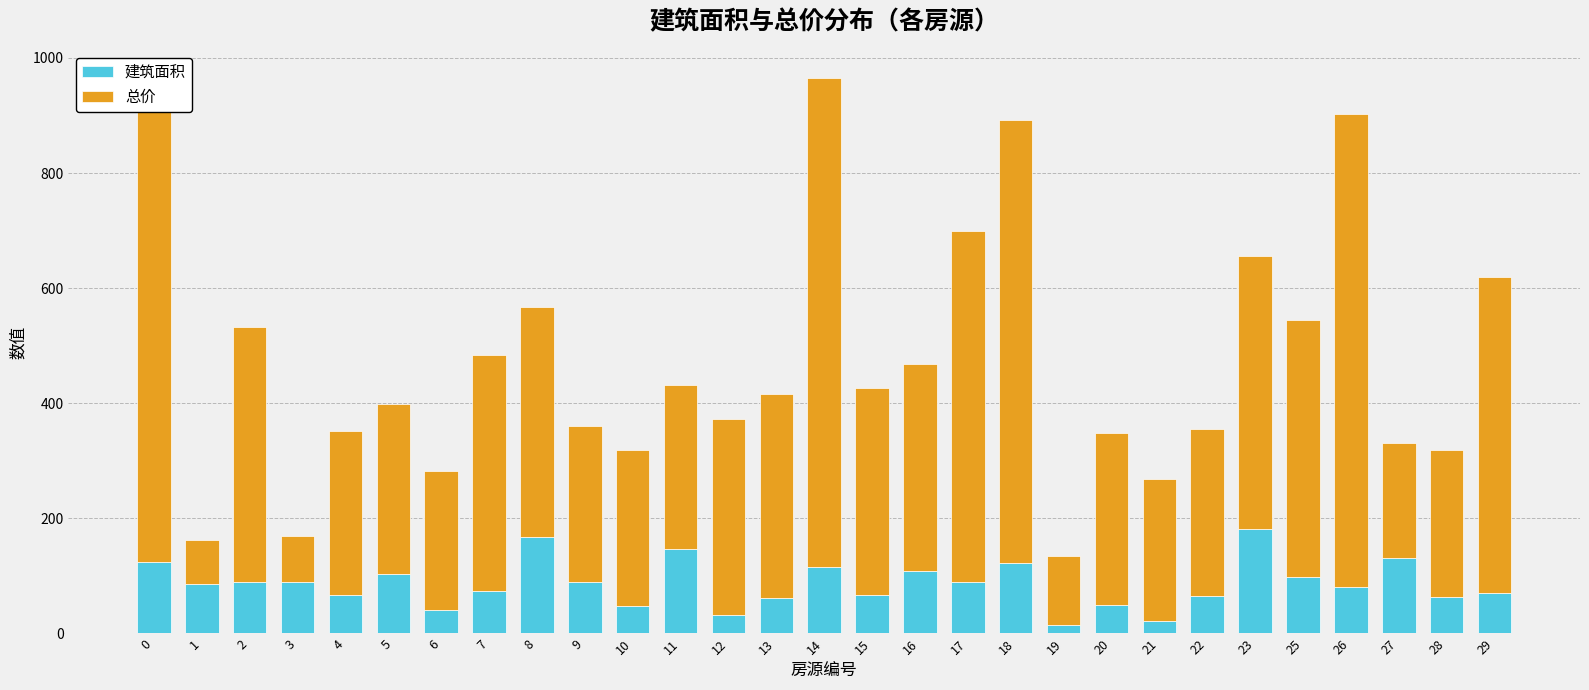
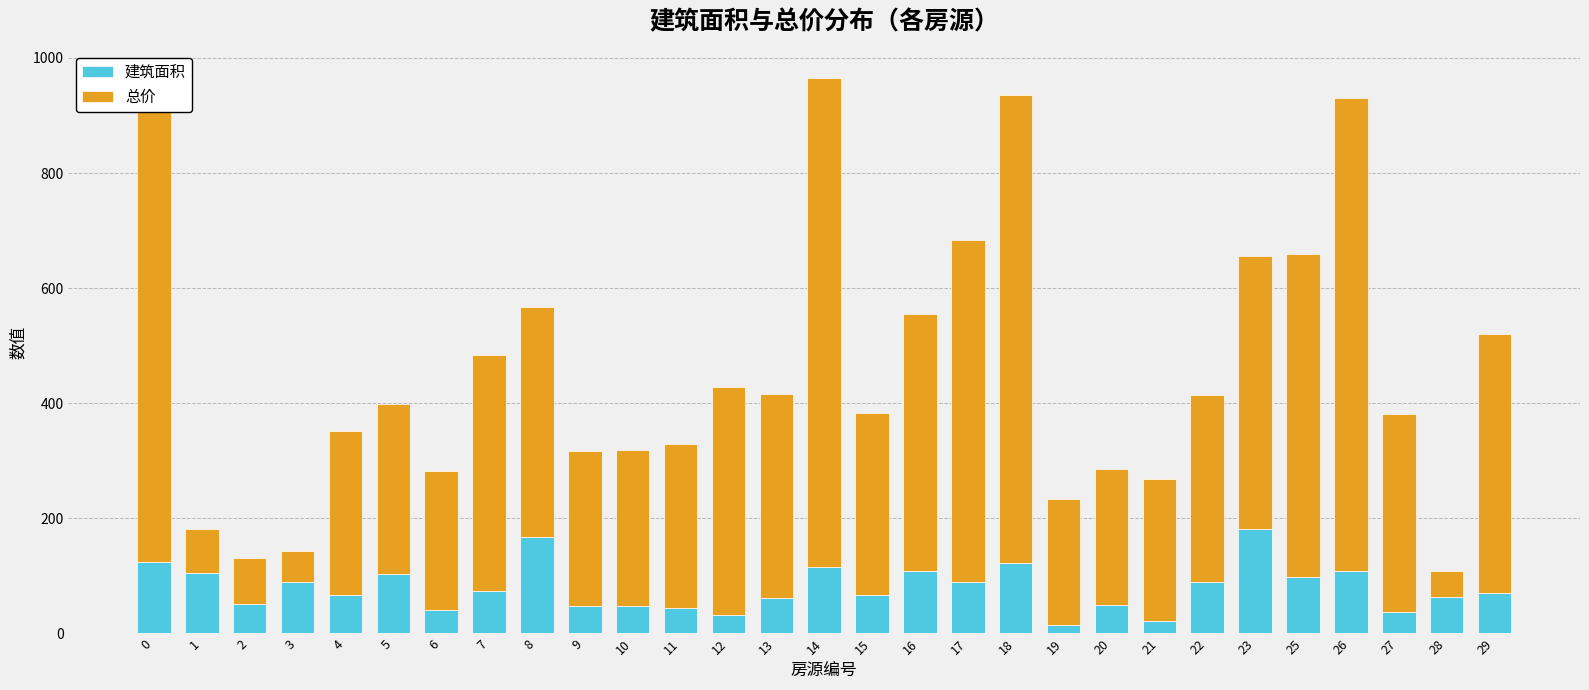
  {
    "建筑面积": {
      "0": 120,
-     "1": 90,
-     "2": 90,
+     "1": 110,
+     "2": 50,
      "3": 90,
      "4": 70,
      "5": 100,
      "6": 40,
      "7": 70,
      "8": 170,
-     "9": 90,
+     "9": 50,
      "10": 50,
-     "11": 150,
+     "11": 40,
      "12": 30,
      "13": 60,
      "14": 120,
      "15": 70,
      "16": 110,
      "17": 90,
      "18": 120,
      "19": 10,
      "20": 50,
      "21": 20,
-     "22": 70,
+     "22": 90,
      "23": 180,
      "25": 100,
-     "26": 80,
-     "27": 130,
+     "26": 110,
+     "27": 40,
      "28": 60,
      "29": 70
    },
    "总价": {
      "1": 80,
-     "2": 440,
-     "3": 80,
+     "2": 80,
+     "3": 50,
      "4": 290,
      "5": 300,
      "6": 240,
      "7": 410,
      "8": 400,
      "9": 270,
      "10": 270,
      "11": 290,
-     "12": 340,
+     "12": 400,
      "13": 360,
      "14": 850,
-     "15": 360,
-     "16": 360,
-     "17": 610,
-     "18": 770,
-     "19": 120,
-     "20": 300,
+     "15": 320,
+     "16": 450,
+     "17": 600,
+     "18": 810,
+     "19": 220,
+     "20": 240,
      "21": 250,
-     "22": 290,
+     "22": 330,
      "23": 480,
-     "25": 450,
+     "25": 560,
      "26": 820,
-     "27": 200,
-     "28": 260,
-     "29": 550
+     "27": 340,
+     "28": 40,
+     "29": 450
    }
  }
